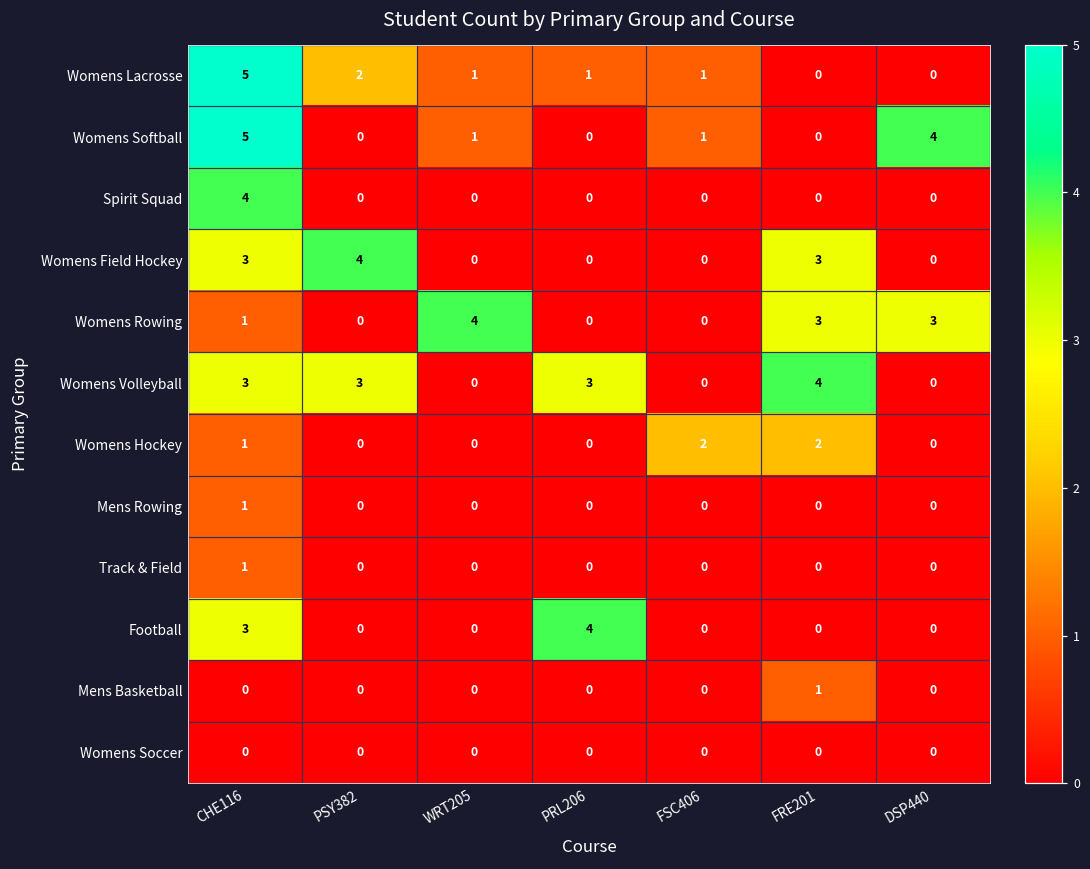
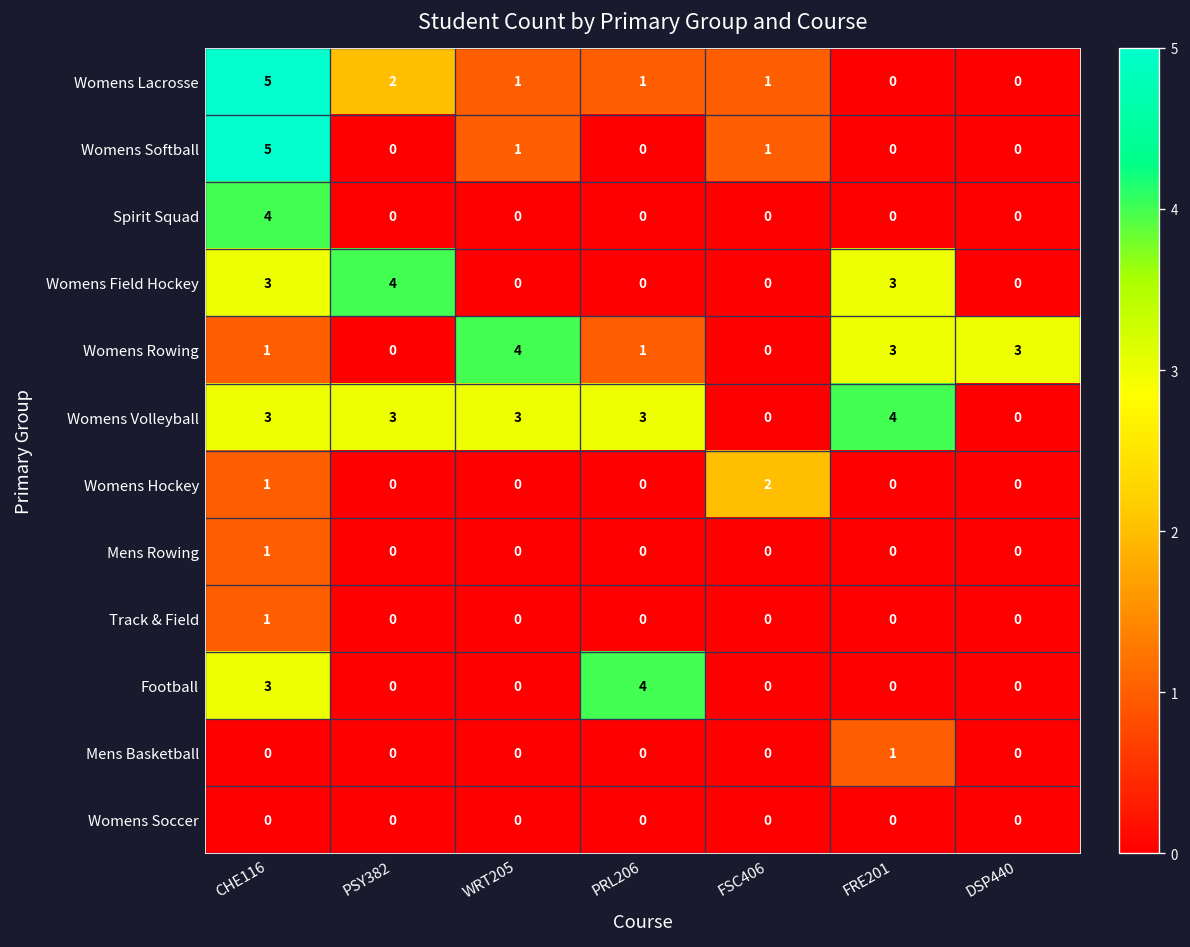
  {
    "Womens Lacrosse": {
      "CHE116": 5,
      "PSY382": 2,
      "WRT205": 1,
      "PRL206": 1,
      "FSC406": 1,
      "FRE201": 0,
      "DSP440": 0
    },
    "Womens Softball": {
      "CHE116": 5,
      "PSY382": 0,
      "WRT205": 1,
      "PRL206": 0,
      "FSC406": 1,
      "FRE201": 0,
-     "DSP440": 4
+     "DSP440": 0
    },
    "Spirit Squad": {
      "CHE116": 4,
      "PSY382": 0,
      "WRT205": 0,
      "PRL206": 0,
      "FSC406": 0,
      "FRE201": 0,
      "DSP440": 0
    },
    "Womens Field Hockey": {
      "CHE116": 3,
      "PSY382": 4,
      "WRT205": 0,
      "PRL206": 0,
      "FSC406": 0,
      "FRE201": 3,
      "DSP440": 0
    },
    "Womens Rowing": {
      "CHE116": 1,
      "PSY382": 0,
      "WRT205": 4,
-     "PRL206": 0,
+     "PRL206": 1,
      "FSC406": 0,
      "FRE201": 3,
      "DSP440": 3
    },
    "Womens Volleyball": {
      "CHE116": 3,
      "PSY382": 3,
-     "WRT205": 0,
+     "WRT205": 3,
      "PRL206": 3,
      "FSC406": 0,
      "FRE201": 4,
      "DSP440": 0
    },
    "Womens Hockey": {
      "CHE116": 1,
      "PSY382": 0,
      "WRT205": 0,
      "PRL206": 0,
      "FSC406": 2,
-     "FRE201": 2,
+     "FRE201": 0,
      "DSP440": 0
    },
    "Mens Rowing": {
      "CHE116": 1,
      "PSY382": 0,
      "WRT205": 0,
      "PRL206": 0,
      "FSC406": 0,
      "FRE201": 0,
      "DSP440": 0
    },
    "Track & Field": {
      "CHE116": 1,
      "PSY382": 0,
      "WRT205": 0,
      "PRL206": 0,
      "FSC406": 0,
      "FRE201": 0,
      "DSP440": 0
    },
    "Football": {
      "CHE116": 3,
      "PSY382": 0,
      "WRT205": 0,
      "PRL206": 4,
      "FSC406": 0,
      "FRE201": 0,
      "DSP440": 0
    },
    "Mens Basketball": {
      "CHE116": 0,
      "PSY382": 0,
      "WRT205": 0,
      "PRL206": 0,
      "FSC406": 0,
      "FRE201": 1,
      "DSP440": 0
    },
    "Womens Soccer": {
      "CHE116": 0,
      "PSY382": 0,
      "WRT205": 0,
      "PRL206": 0,
      "FSC406": 0,
      "FRE201": 0,
      "DSP440": 0
    }
  }
